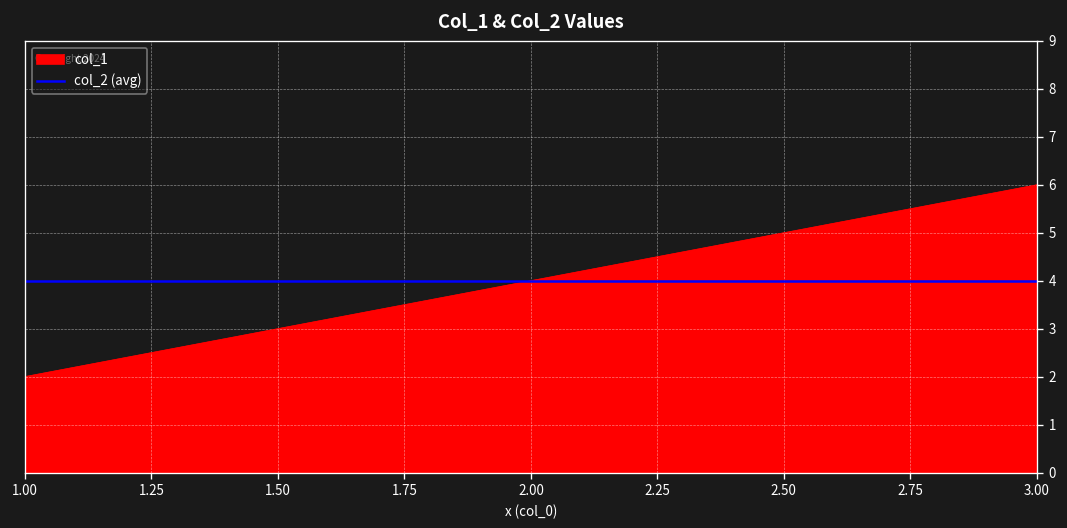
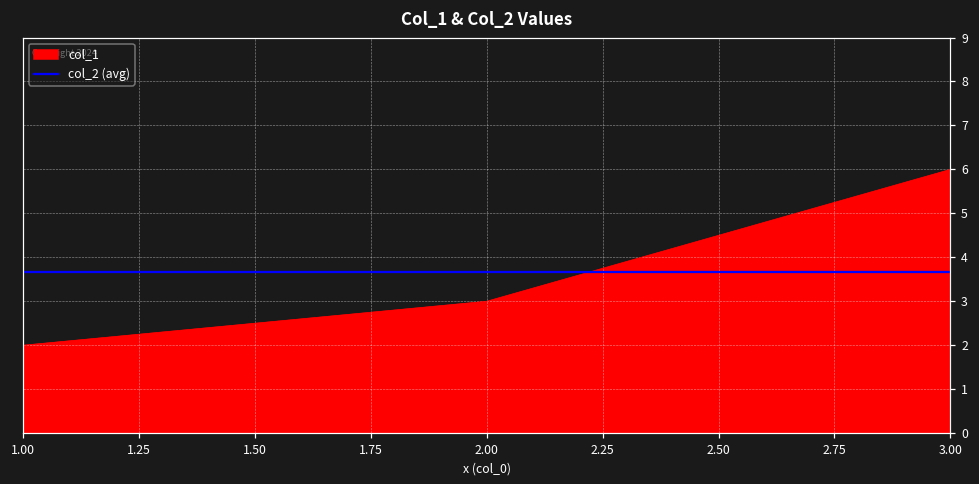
  {
    "1.00": 2,
-   "2.00": 4,
+   "2.00": 3,
    "3.00": 6
  }
